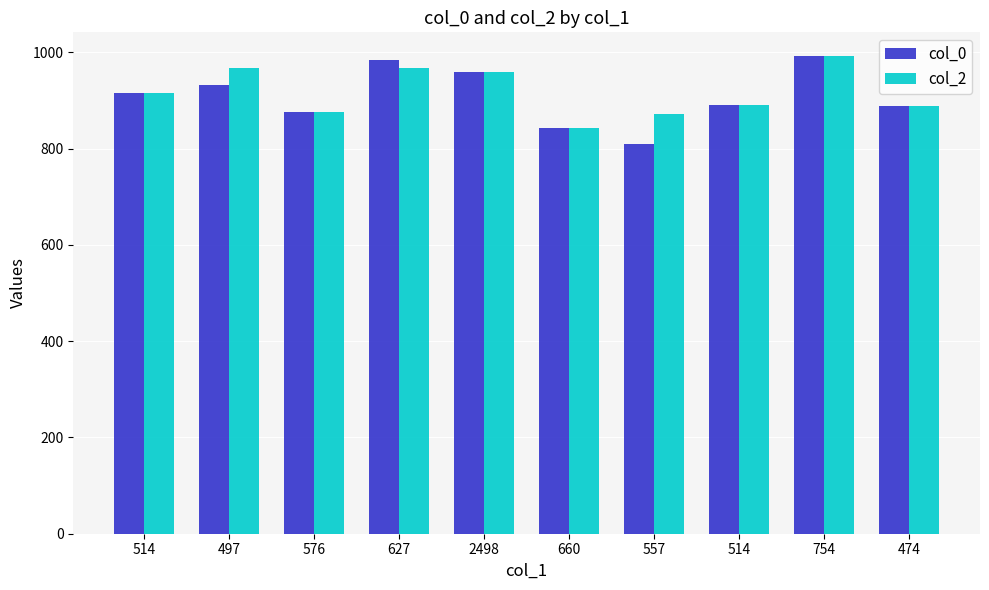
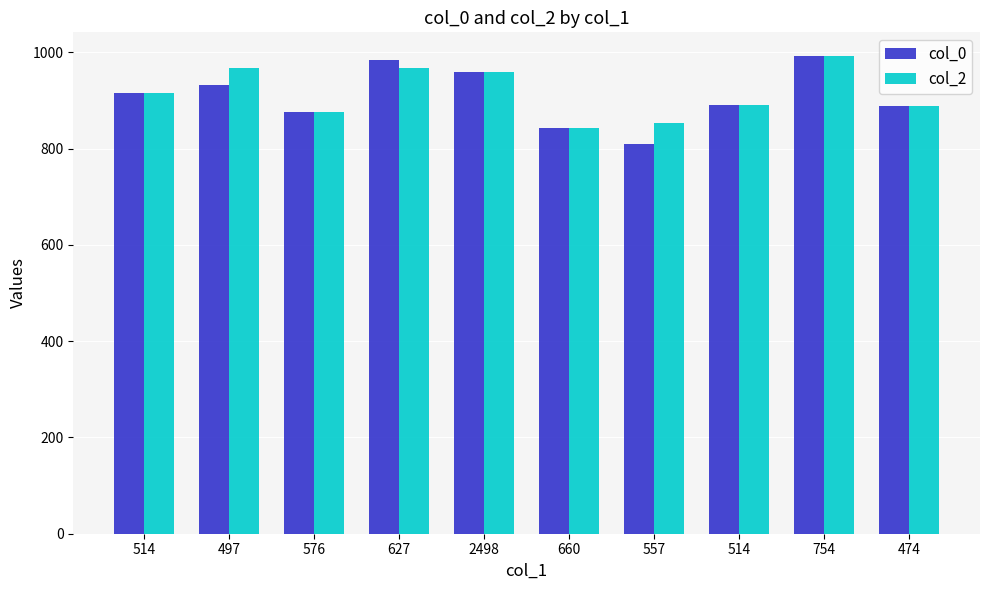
  {
    "col_0": {
      "497": 930,
      "576": 880,
      "627": 990,
      "2498": 960,
      "660": 840,
      "557": 810,
      "754": 990,
      "474": 890
    },
    "col_2": {
      "497": 970,
      "576": 880,
      "627": 970,
      "2498": 960,
      "660": 840,
-     "557": 870,
+     "557": 850,
      "754": 990,
      "474": 890
    }
  }
